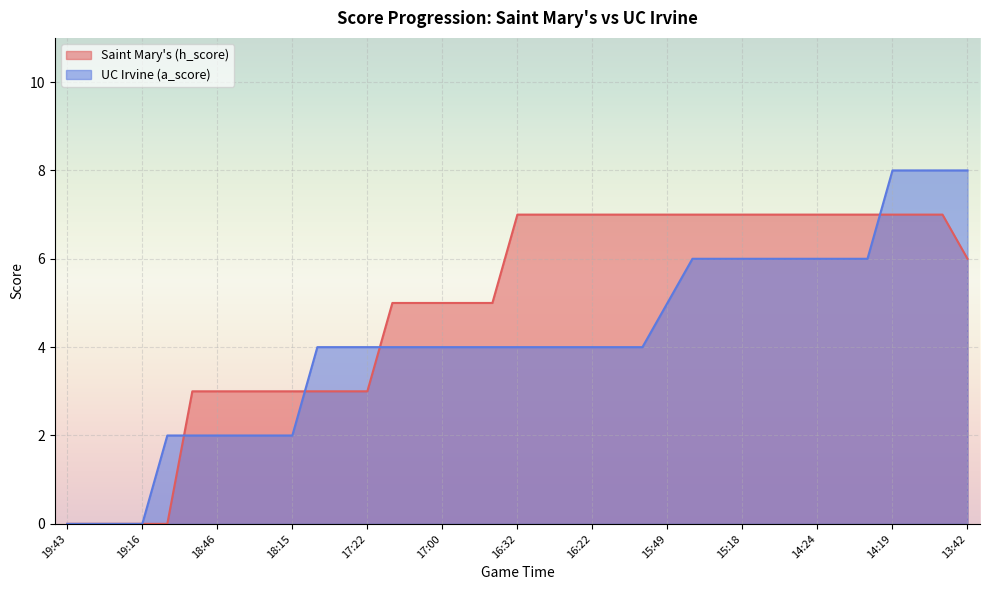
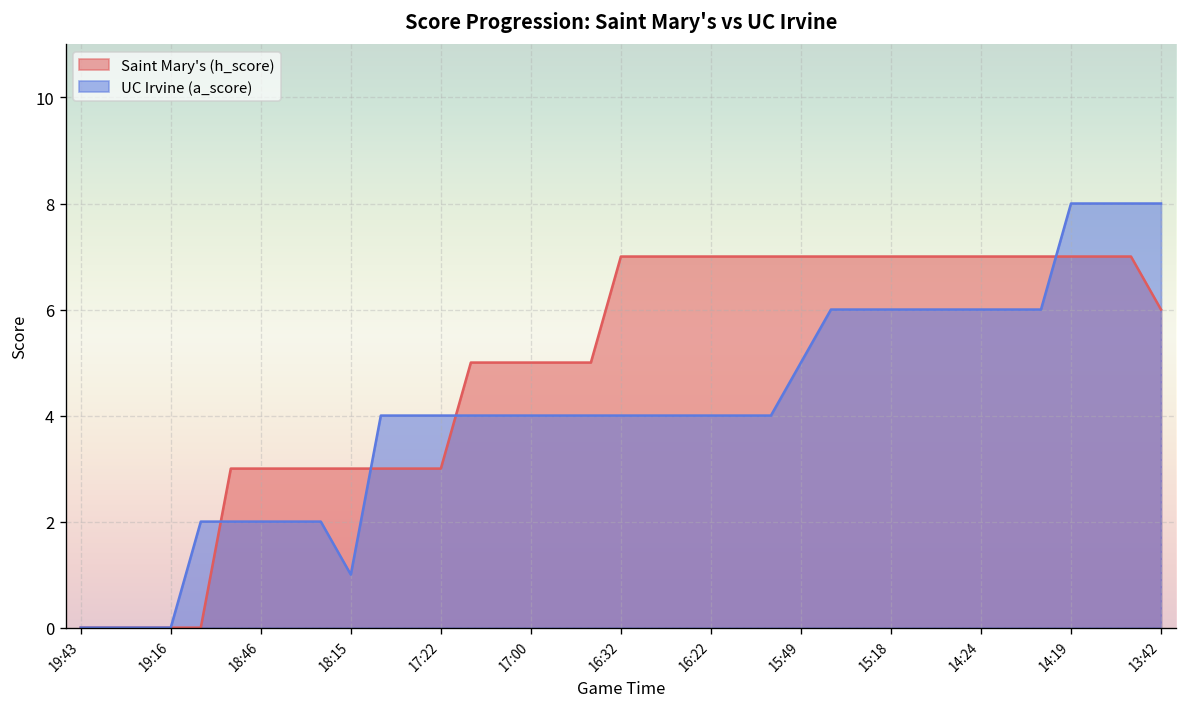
  {
    "Saint Mary's (h_score)": {
      "18:15": 3,
      "15:49": 7,
      "15:18": 7,
      "13:42": 6
    },
    "UC Irvine (a_score)": {
-     "18:15": 2,
+     "18:15": 1,
      "15:49": 5,
      "15:18": 6,
      "13:42": 8
    }
  }
